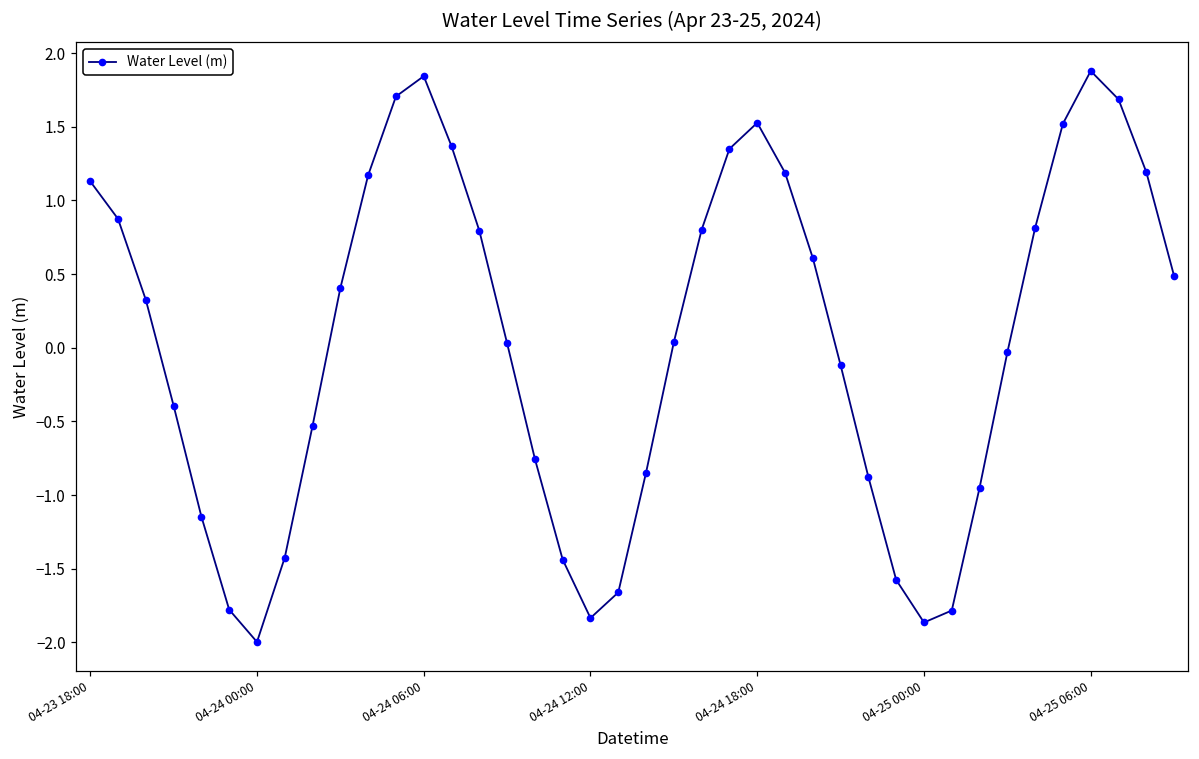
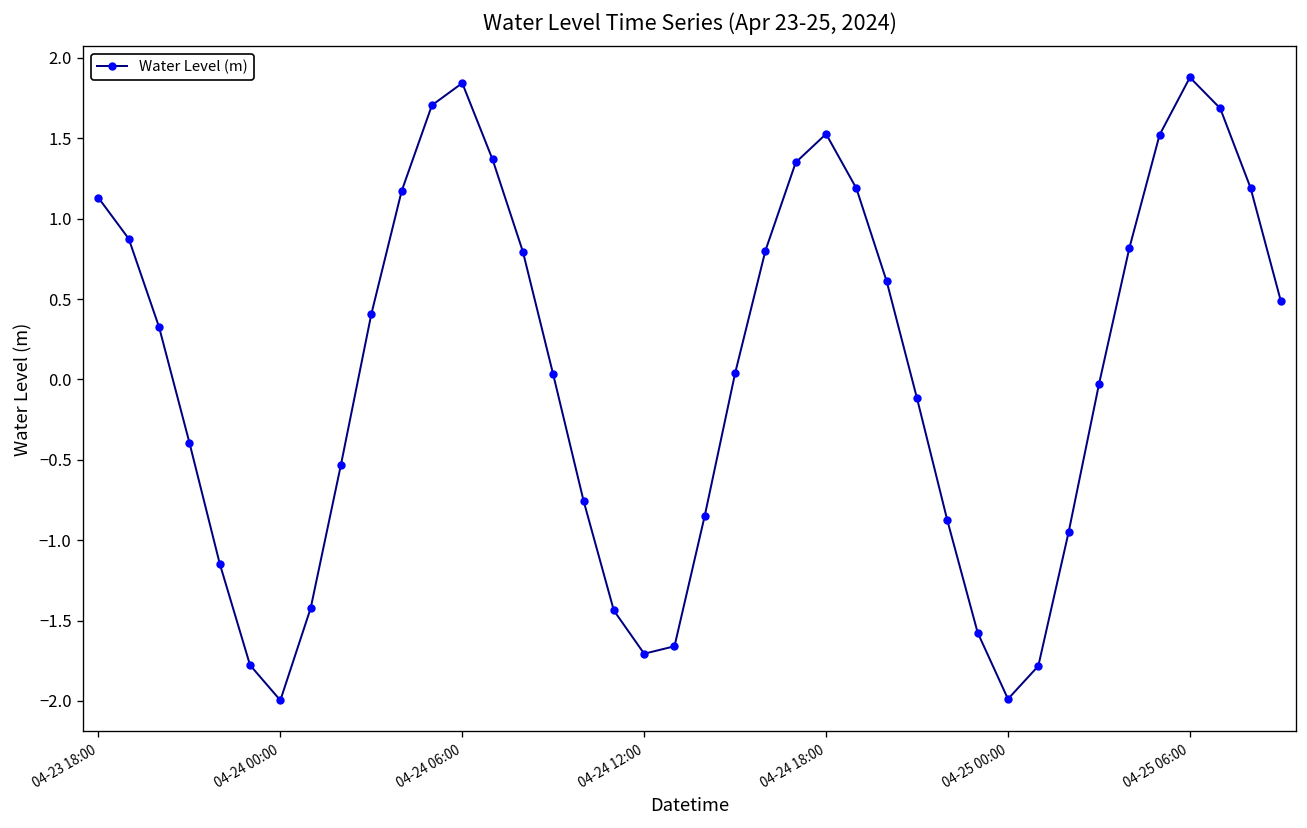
  {
    "04-23 18:00": 1.13,
    "04-24 00:00": -2.00,
    "04-24 06:00": 1.84,
-   "04-24 12:00": -1.83,
+   "04-24 12:00": -1.71,
    "04-24 18:00": 1.53,
-   "04-25 00:00": -1.86,
+   "04-25 00:00": -1.99,
    "04-25 06:00": 1.88
  }
